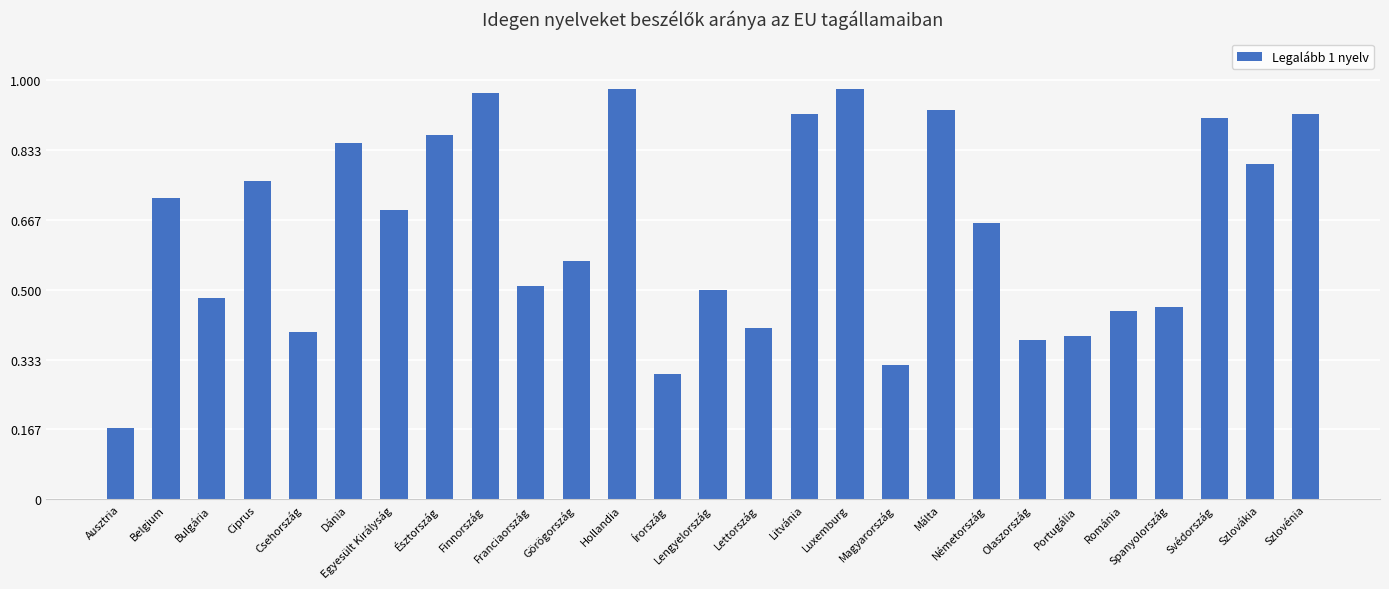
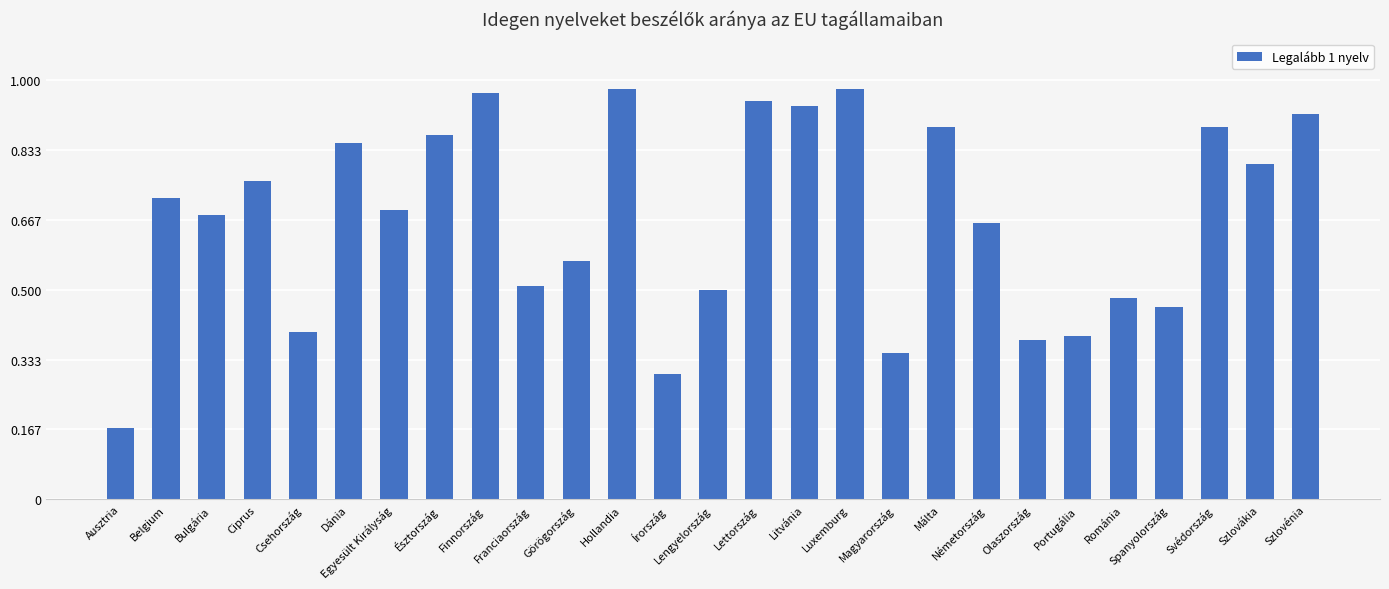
  {
    "Ausztria": 0.17,
    "Belgium": 0.72,
-   "Bulgária": 0.48,
+   "Bulgária": 0.68,
    "Ciprus": 0.76,
    "Csehország": 0.40,
    "Dánia": 0.85,
    "Egyesült Királyság": 0.69,
    "Észtország": 0.87,
    "Finnország": 0.97,
    "Franciaország": 0.51,
    "Görögország": 0.57,
    "Hollandia": 0.98,
    "Írország": 0.30,
    "Lengyelország": 0.50,
-   "Lettország": 0.41,
-   "Litvánia": 0.92,
+   "Lettország": 0.95,
+   "Litvánia": 0.94,
    "Luxemburg": 0.98,
-   "Magyarország": 0.32,
-   "Málta": 0.93,
+   "Magyarország": 0.35,
+   "Málta": 0.89,
    "Németország": 0.66,
    "Olaszország": 0.38,
    "Portugália": 0.39,
-   "Románia": 0.45,
+   "Románia": 0.48,
    "Spanyolország": 0.46,
-   "Svédország": 0.91,
+   "Svédország": 0.89,
    "Szlovákia": 0.80,
    "Szlovénia": 0.92
  }
